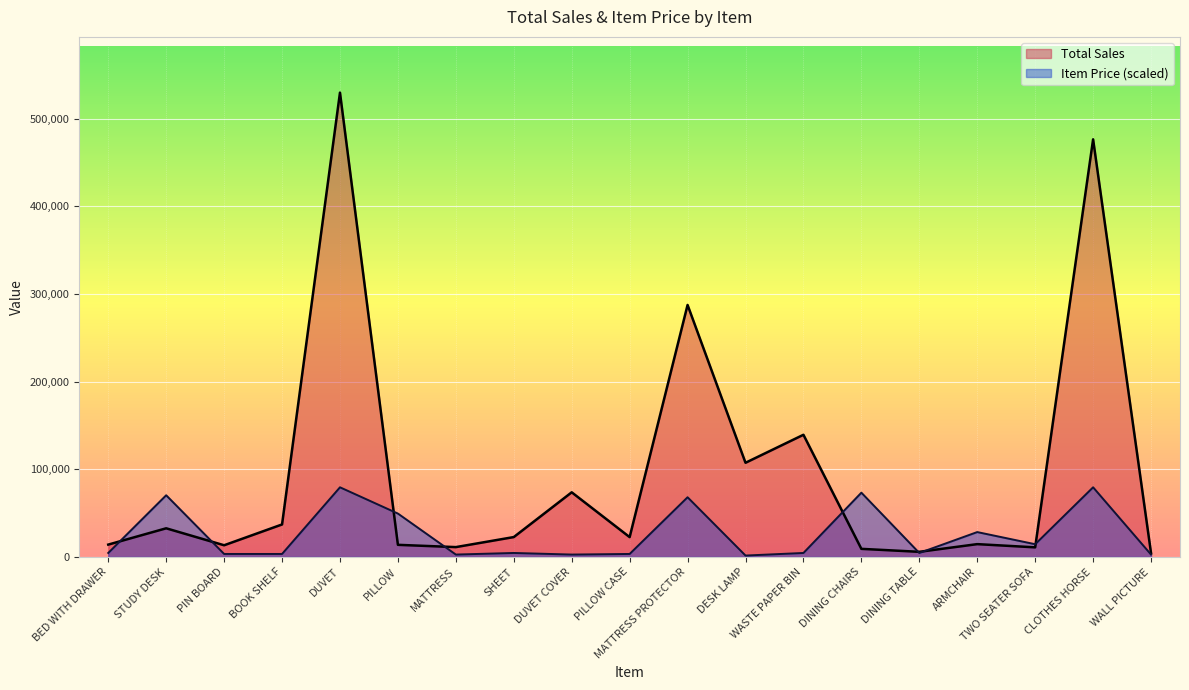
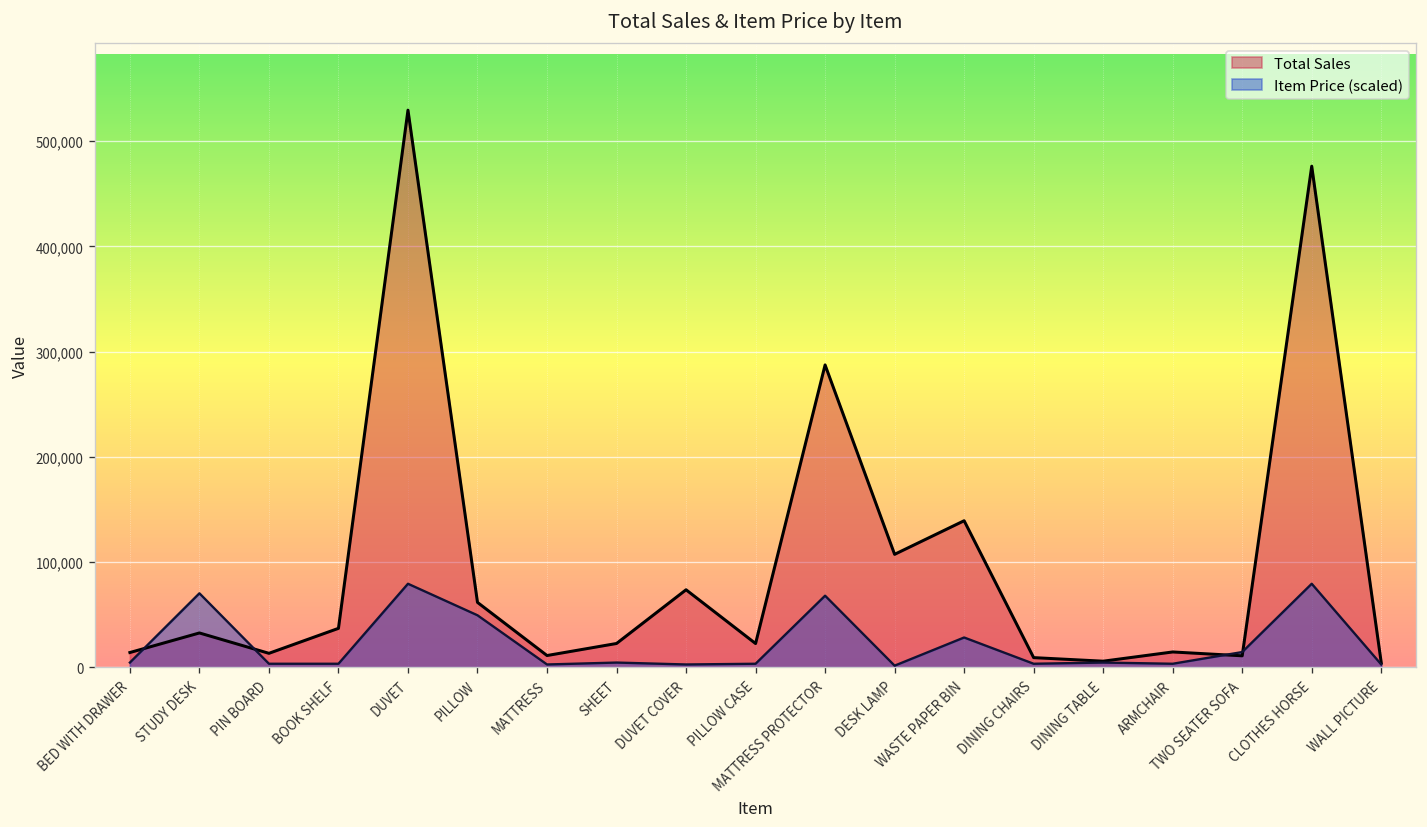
  {
    "Total Sales": {
      "BED WITH DRAWER": "10,000",
      "STUDY DESK": "30,000",
      "PIN BOARD": "10,000",
      "BOOK SHELF": "40,000",
      "DUVET": "530,000",
-     "PILLOW": "10,000",
+     "PILLOW": "60,000",
      "MATTRESS": "10,000",
      "SHEET": "20,000",
      "DUVET COVER": "70,000",
      "PILLOW CASE": "20,000",
      "MATTRESS PROTECTOR": "290,000",
      "DESK LAMP": "110,000",
      "WASTE PAPER BIN": "140,000",
      "DINING CHAIRS": "10,000",
      "ARMCHAIR": "10,000",
      "TWO SEATER SOFA": "10,000",
      "CLOTHES HORSE": "480,000"
    },
    "Item Price (scaled)": {
      "BED WITH DRAWER": "0",
      "STUDY DESK": "70,000",
      "PIN BOARD": "0",
      "BOOK SHELF": "0",
      "DUVET": "80,000",
      "PILLOW": "50,000",
      "MATTRESS": "0",
      "SHEET": "0",
      "DUVET COVER": "0",
      "PILLOW CASE": "0",
      "MATTRESS PROTECTOR": "70,000",
      "DESK LAMP": "0",
-     "WASTE PAPER BIN": "0",
-     "DINING CHAIRS": "70,000",
-     "ARMCHAIR": "30,000",
+     "WASTE PAPER BIN": "30,000",
+     "DINING CHAIRS": "0",
+     "ARMCHAIR": "0",
      "TWO SEATER SOFA": "10,000",
      "CLOTHES HORSE": "80,000"
    }
  }
